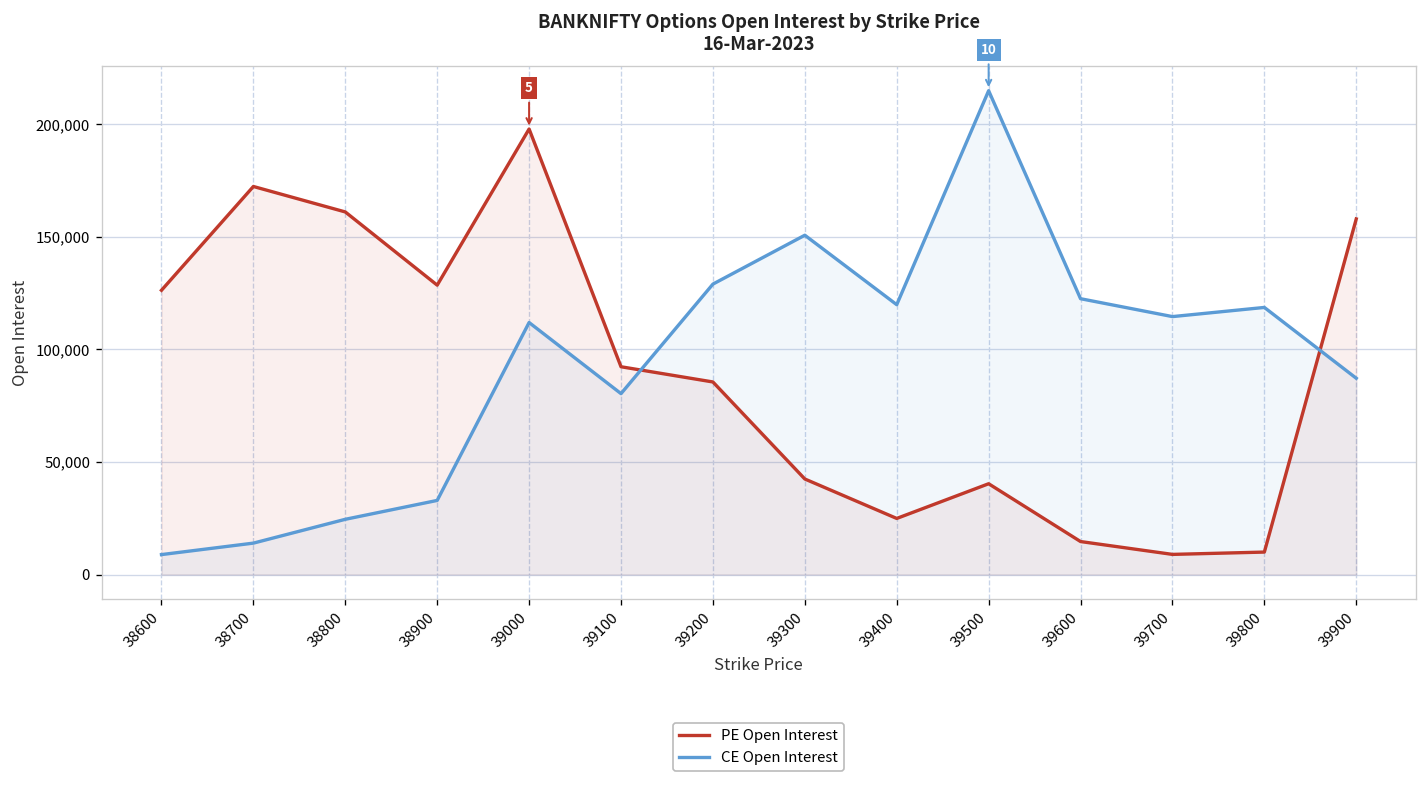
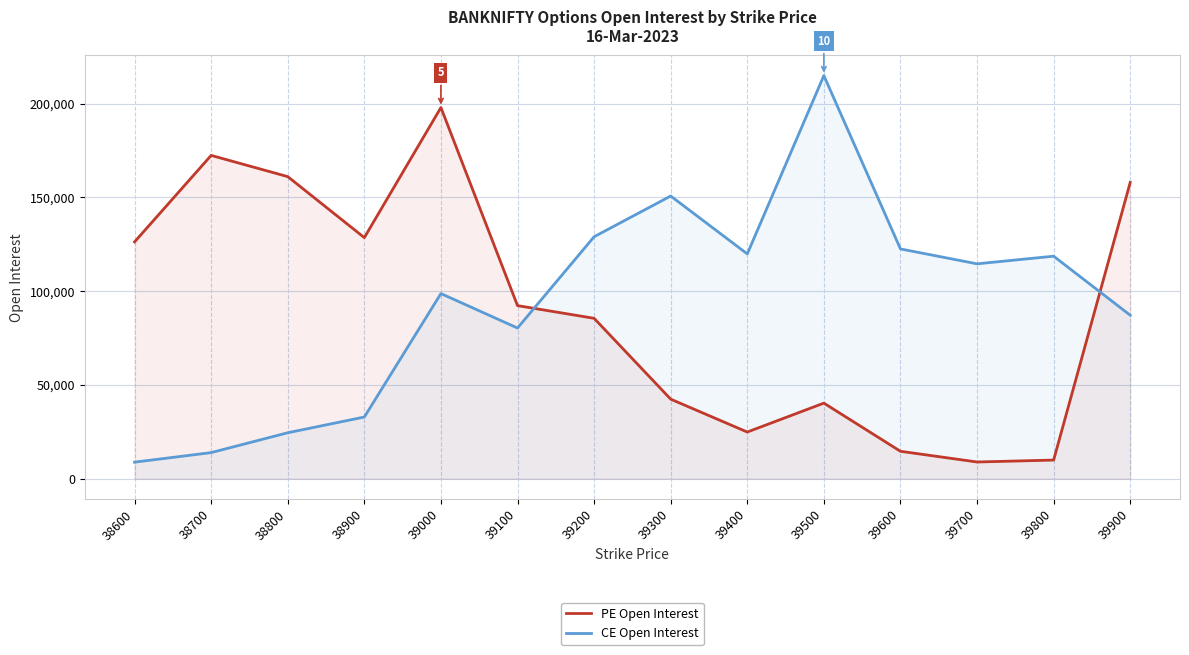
  {
    "PE Open Interest": {
      "38600": "126,000",
      "38700": "172,000",
      "38800": "161,000",
      "38900": "129,000",
      "39100": "92,000",
      "39200": "86,000",
      "39300": "42,000",
      "39400": "25,000",
      "39500": "40,000",
      "39600": "15,000",
      "39700": "9,000",
      "39800": "10,000",
      "39900": "158,000"
    },
    "CE Open Interest": {
      "38600": "9,000",
      "38700": "14,000",
      "38800": "25,000",
      "38900": "33,000",
-     "39000": "112,000",
+     "39000": "99,000",
      "39100": "80,000",
      "39200": "129,000",
      "39300": "151,000",
      "39400": "120,000",
      "39600": "123,000",
      "39700": "115,000",
      "39800": "119,000",
      "39900": "87,000"
    }
  }
